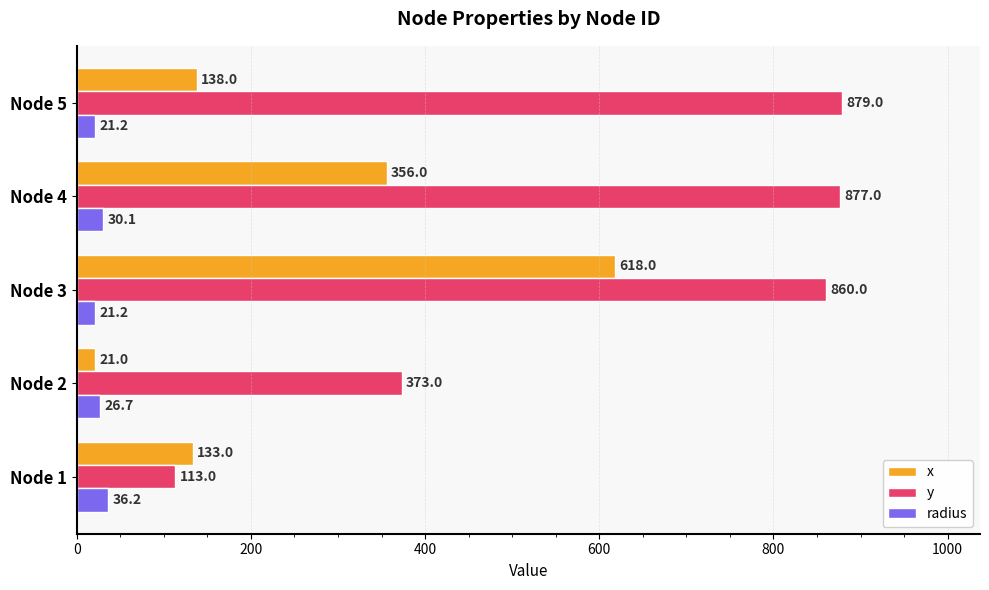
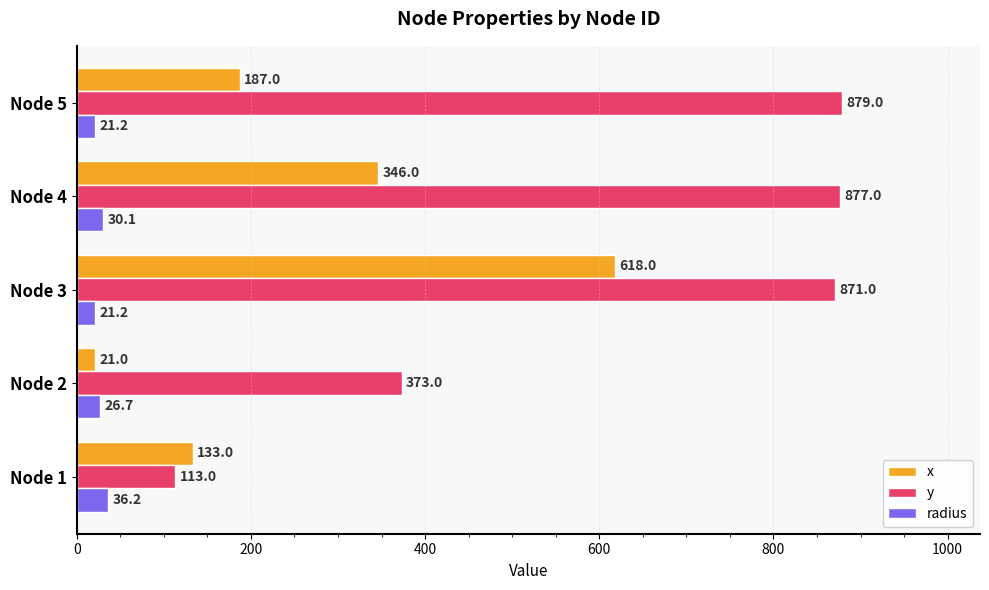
  {
    "x": {
-     "Node 5": 138.0,
-     "Node 4": 356.0,
+     "Node 5": 187.0,
+     "Node 4": 346.0,
      "Node 3": 618.0,
      "Node 2": 21.0,
      "Node 1": 133.0
    },
    "y": {
      "Node 5": 879.0,
      "Node 4": 877.0,
-     "Node 3": 860.0,
+     "Node 3": 871.0,
      "Node 2": 373.0,
      "Node 1": 113.0
    },
    "radius": {
      "Node 5": 21.2,
      "Node 4": 30.1,
      "Node 3": 21.2,
      "Node 2": 26.7,
      "Node 1": 36.2
    }
  }
